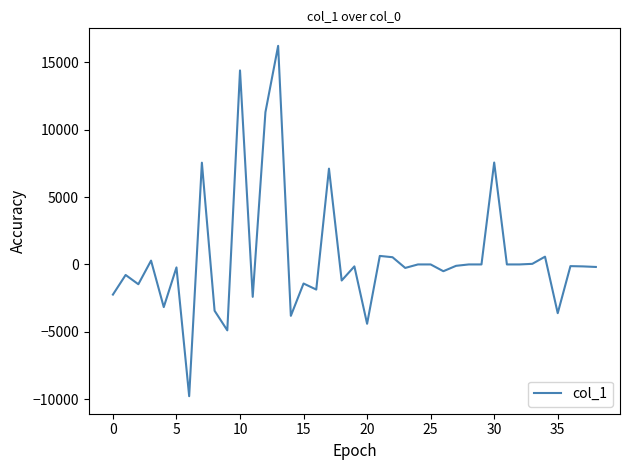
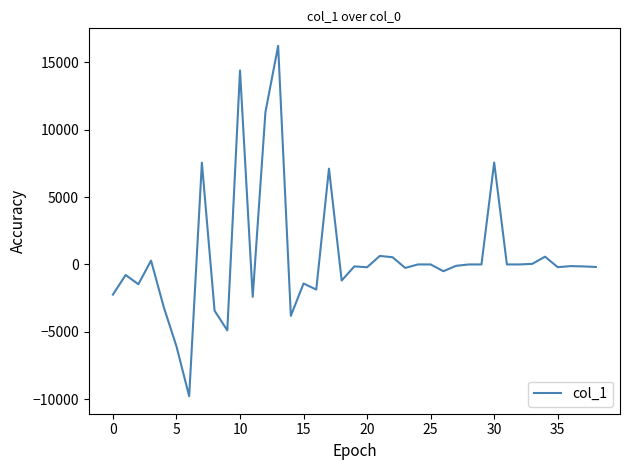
  {
    "0": -2200,
-   "5": -200,
+   "5": -6100,
    "10": 14400,
    "15": -1400,
-   "20": -4400,
+   "20": -200,
    "25": 0,
    "30": 7600,
-   "35": -3600
+   "35": -200
  }
